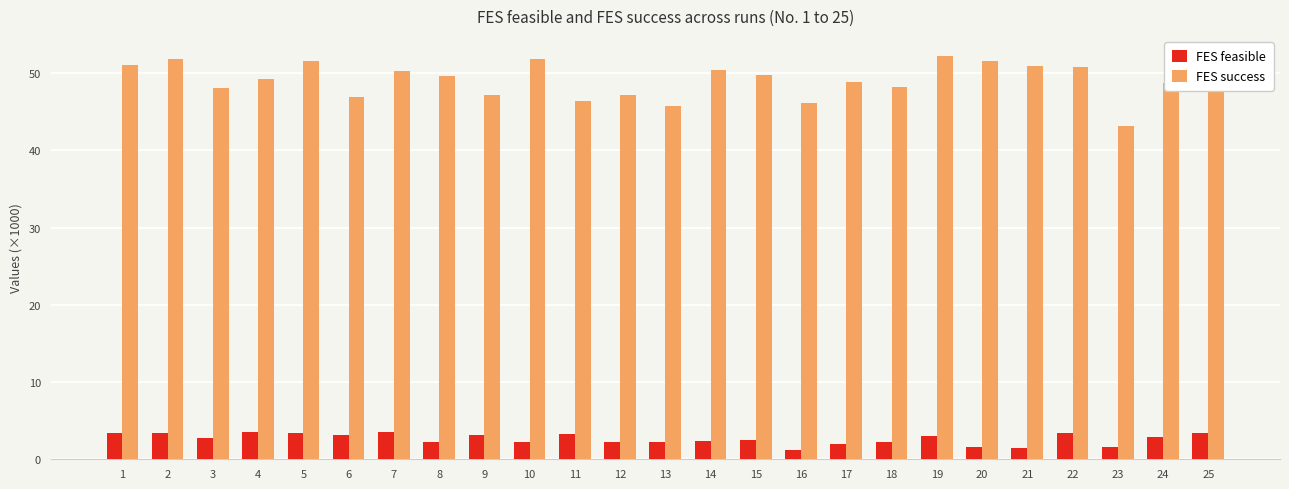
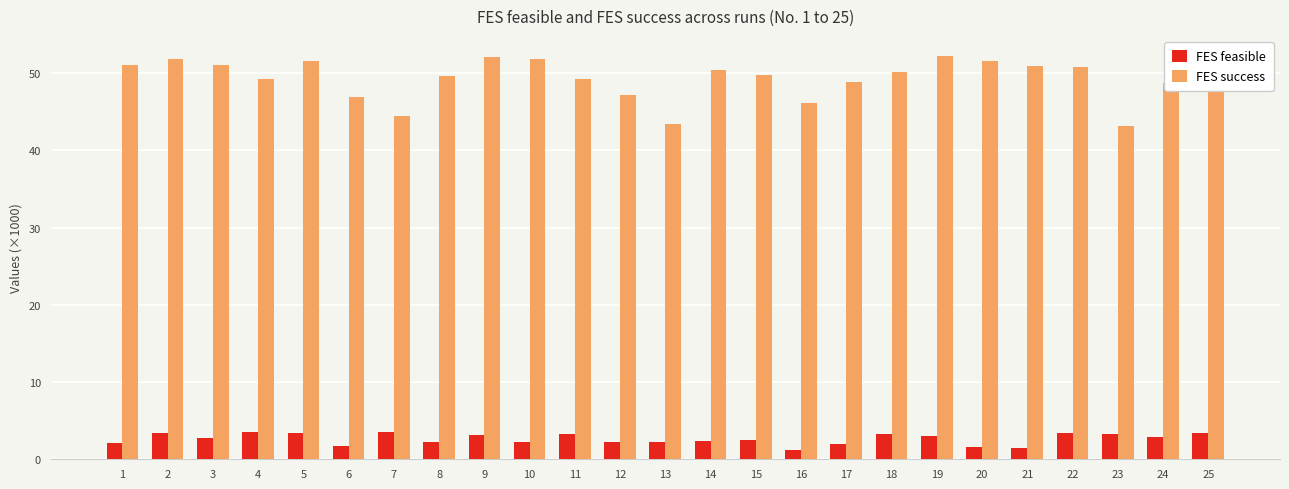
  {
    "FES feasible": {
-     "1": 3,
+     "1": 2,
      "2": 3,
      "3": 3,
      "4": 4,
      "5": 3,
-     "6": 3,
+     "6": 2,
      "7": 4,
      "8": 2,
      "9": 3,
      "10": 2,
      "11": 3,
      "12": 2,
      "13": 2,
      "14": 2,
      "15": 2,
      "16": 1,
      "17": 2,
-     "18": 2,
+     "18": 3,
      "19": 3,
      "20": 2,
      "21": 1,
      "22": 3,
-     "23": 2,
+     "23": 3,
      "24": 3,
      "25": 3
    },
    "FES success": {
      "1": 51,
      "2": 52,
-     "3": 48,
+     "3": 51,
      "4": 49,
      "5": 52,
      "6": 47,
-     "7": 50,
+     "7": 44,
      "8": 50,
-     "9": 47,
+     "9": 52,
      "10": 52,
-     "11": 46,
+     "11": 49,
      "12": 47,
-     "13": 46,
+     "13": 43,
      "14": 50,
      "15": 50,
      "16": 46,
      "17": 49,
-     "18": 48,
+     "18": 50,
      "19": 52,
      "20": 52,
      "21": 51,
      "22": 51,
      "23": 43
    }
  }
